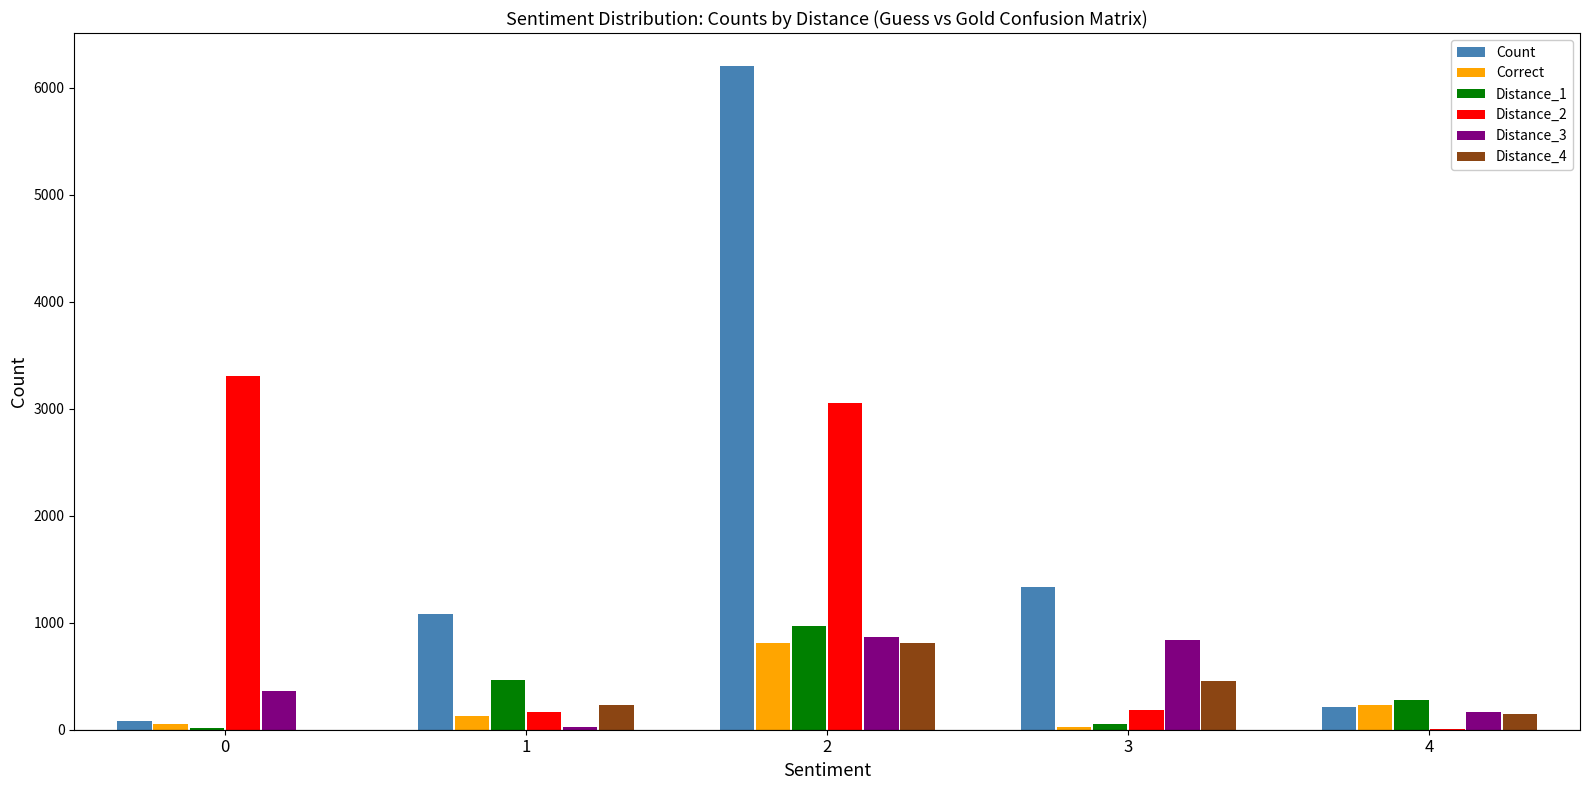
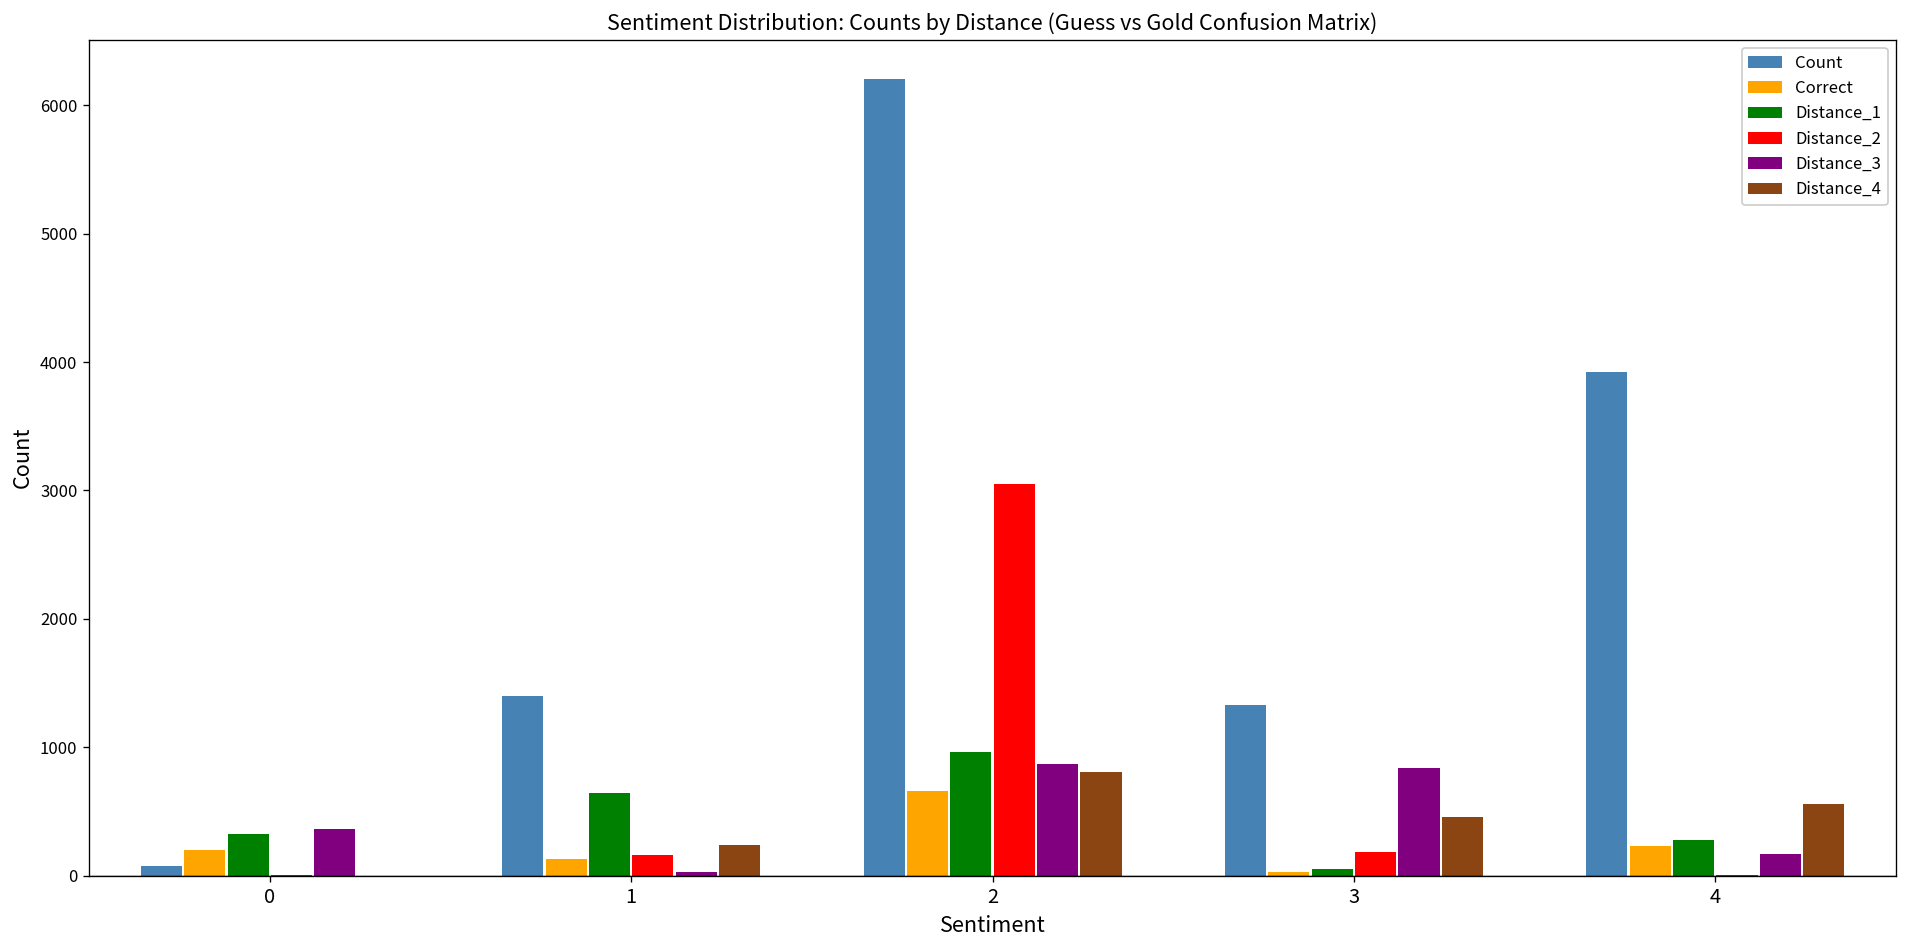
  {
    "Count": {
      "0": 80,
-     "1": 1080,
+     "1": 1400,
      "2": 6200,
      "3": 1330,
-     "4": 210
+     "4": 3920
    },
    "Correct": {
-     "0": 60,
+     "0": 200,
      "1": 130,
-     "2": 810,
+     "2": 660,
      "3": 30,
      "4": 230
    },
    "Distance_1": {
-     "0": 20,
-     "1": 470,
+     "0": 320,
+     "1": 640,
      "2": 970,
      "3": 50,
      "4": 280
    },
    "Distance_2": {
-     "0": 3310,
+     "0": 10,
      "1": 160,
      "2": 3050,
      "3": 190
    },
    "Distance_3": {
      "0": 370,
      "1": 30,
      "2": 870,
      "3": 840,
      "4": 170
    },
    "Distance_4": {
      "1": 240,
      "2": 810,
      "3": 460,
-     "4": 140
+     "4": 560
    }
  }
